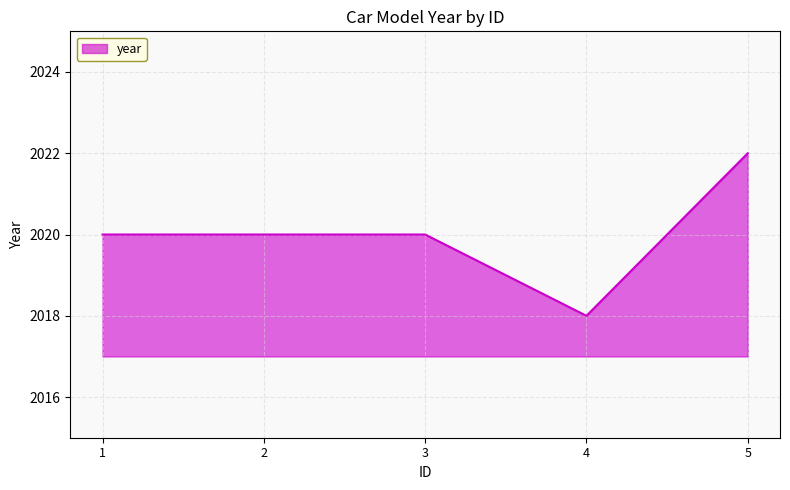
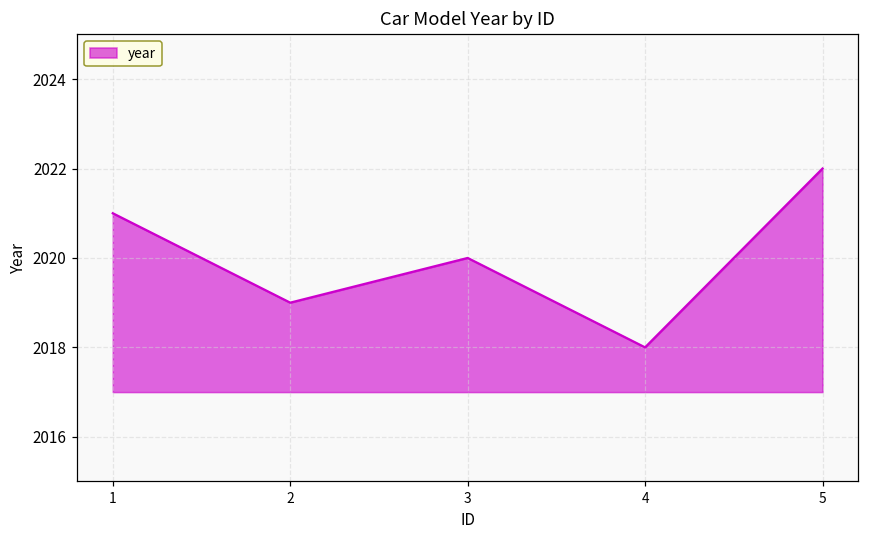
  {
-   "1": 2020,
-   "2": 2020,
+   "1": 2021,
+   "2": 2019,
    "3": 2020,
    "4": 2018,
    "5": 2022
  }
